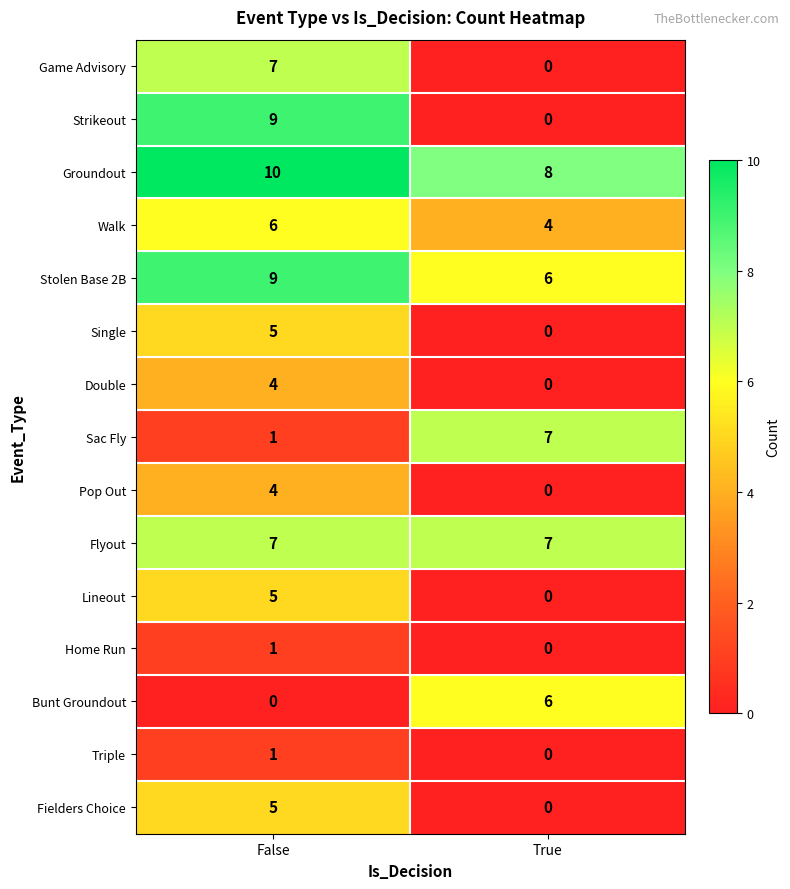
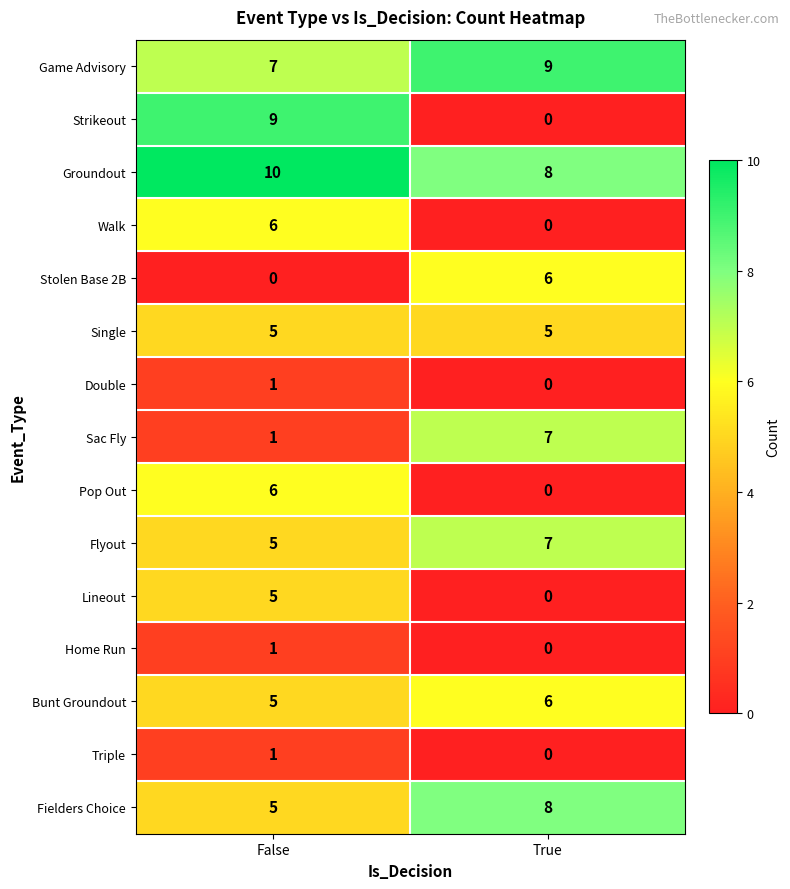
  {
    "Game Advisory": {
      "False": 7,
-     "True": 0
+     "True": 9
    },
    "Strikeout": {
      "False": 9,
      "True": 0
    },
    "Groundout": {
      "False": 10,
      "True": 8
    },
    "Walk": {
      "False": 6,
-     "True": 4
+     "True": 0
    },
    "Stolen Base 2B": {
-     "False": 9,
+     "False": 0,
      "True": 6
    },
    "Single": {
      "False": 5,
-     "True": 0
+     "True": 5
    },
    "Double": {
-     "False": 4,
+     "False": 1,
      "True": 0
    },
    "Sac Fly": {
      "False": 1,
      "True": 7
    },
    "Pop Out": {
-     "False": 4,
+     "False": 6,
      "True": 0
    },
    "Flyout": {
-     "False": 7,
+     "False": 5,
      "True": 7
    },
    "Lineout": {
      "False": 5,
      "True": 0
    },
    "Home Run": {
      "False": 1,
      "True": 0
    },
    "Bunt Groundout": {
-     "False": 0,
+     "False": 5,
      "True": 6
    },
    "Triple": {
      "False": 1,
      "True": 0
    },
    "Fielders Choice": {
      "False": 5,
-     "True": 0
+     "True": 8
    }
  }
